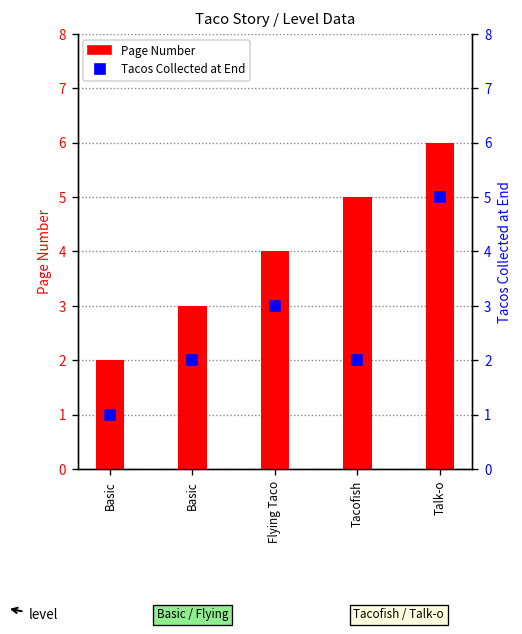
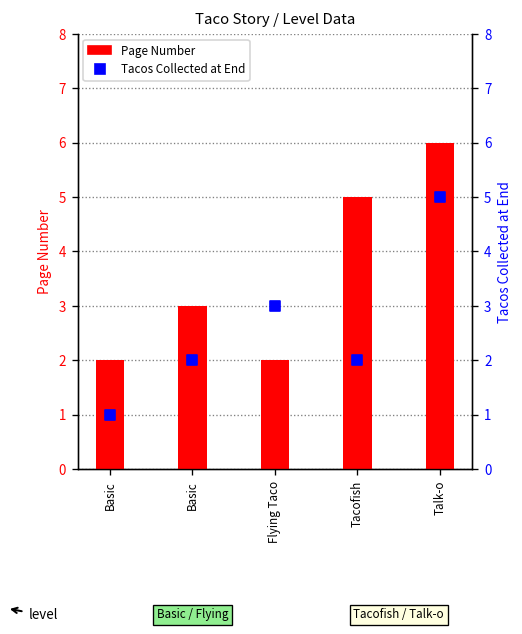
  {
    "Page Number": {
-     "Flying Taco": 4,
+     "Flying Taco": 2,
      "Tacofish": 5,
      "Talk-o": 6
    }
  }
